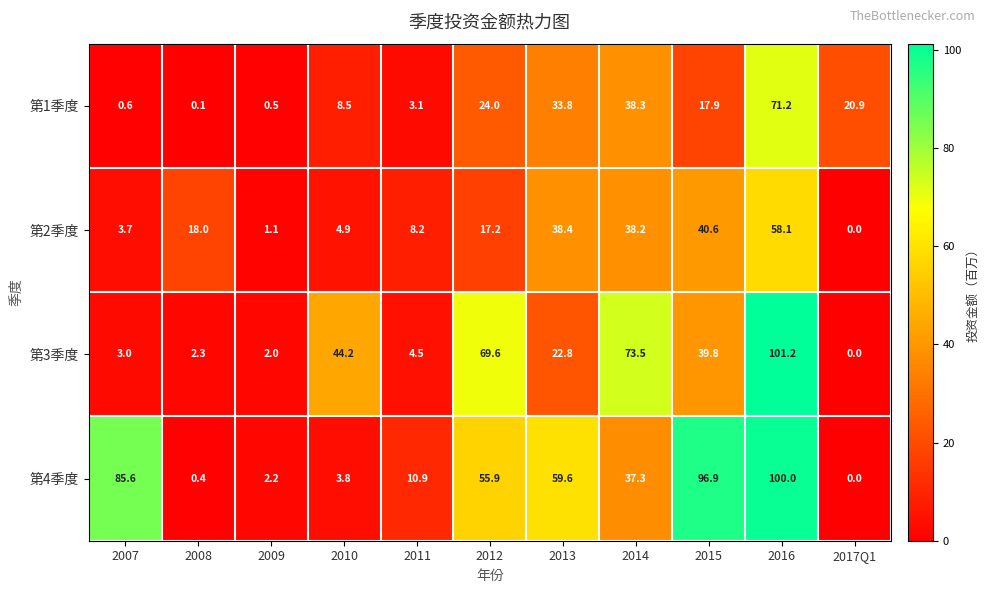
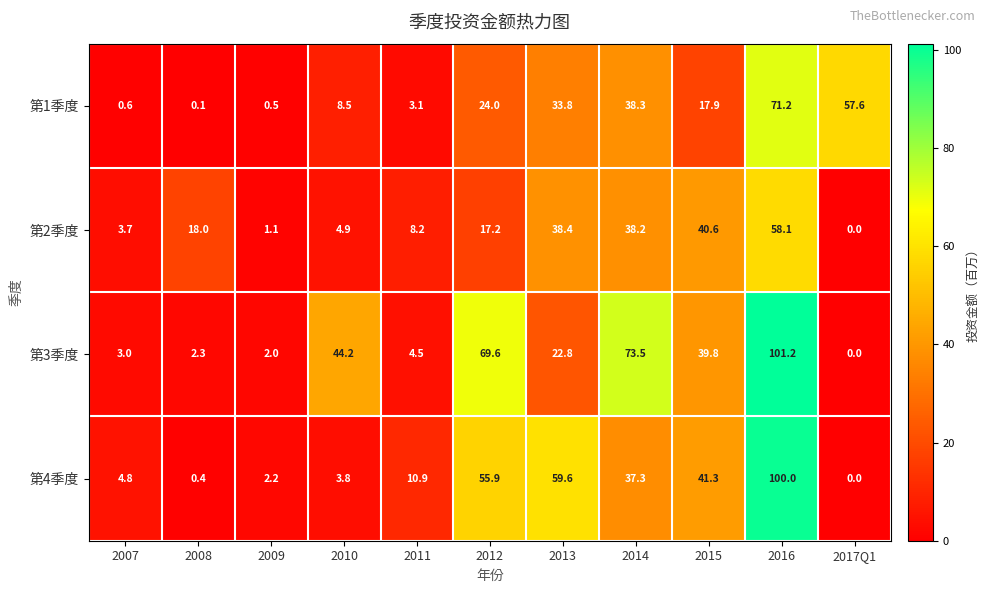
  {
    "第1季度": {
      "2007": 0.6,
      "2008": 0.1,
      "2009": 0.5,
      "2010": 8.5,
      "2011": 3.1,
      "2012": 24.0,
      "2013": 33.8,
      "2014": 38.3,
      "2015": 17.9,
      "2016": 71.2,
-     "2017Q1": 20.9
+     "2017Q1": 57.6
    },
    "第2季度": {
      "2007": 3.7,
      "2008": 18.0,
      "2009": 1.1,
      "2010": 4.9,
      "2011": 8.2,
      "2012": 17.2,
      "2013": 38.4,
      "2014": 38.2,
      "2015": 40.6,
      "2016": 58.1,
      "2017Q1": 0.0
    },
    "第3季度": {
      "2007": 3.0,
      "2008": 2.3,
      "2009": 2.0,
      "2010": 44.2,
      "2011": 4.5,
      "2012": 69.6,
      "2013": 22.8,
      "2014": 73.5,
      "2015": 39.8,
      "2016": 101.2,
      "2017Q1": 0.0
    },
    "第4季度": {
-     "2007": 85.6,
+     "2007": 4.8,
      "2008": 0.4,
      "2009": 2.2,
      "2010": 3.8,
      "2011": 10.9,
      "2012": 55.9,
      "2013": 59.6,
      "2014": 37.3,
-     "2015": 96.9,
+     "2015": 41.3,
      "2016": 100.0,
      "2017Q1": 0.0
    }
  }
